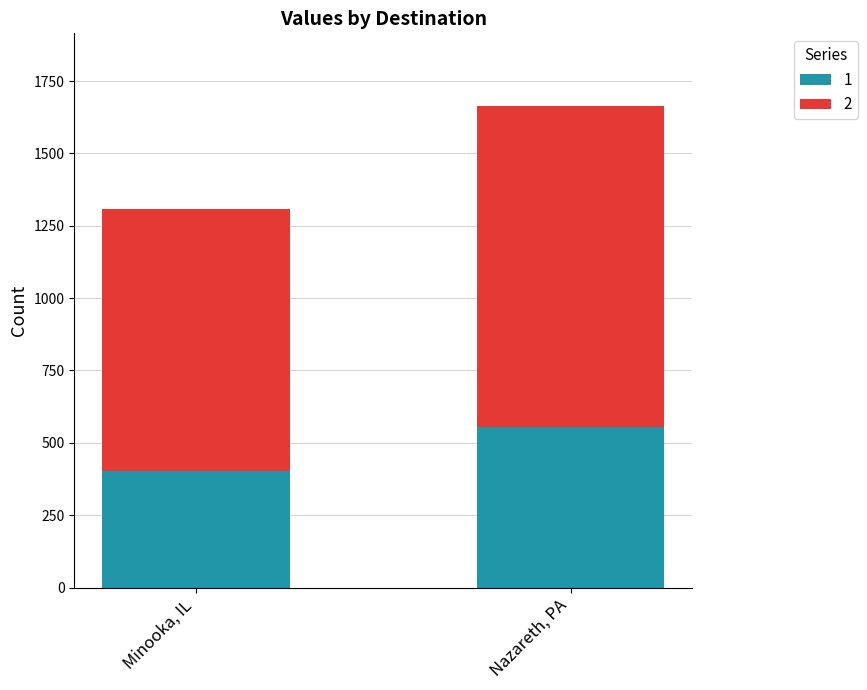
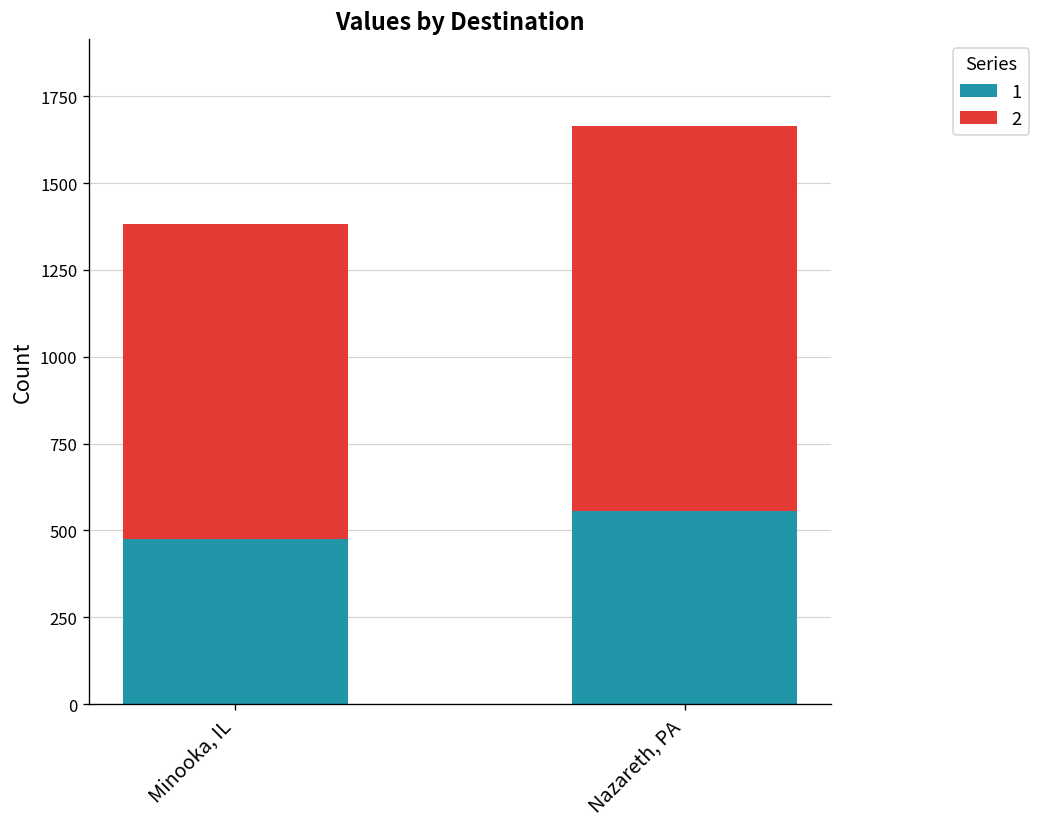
  {
    "1": {
-     "Minooka, IL": 400,
+     "Minooka, IL": 480,
      "Nazareth, PA": 560
    },
    "2": {
      "Minooka, IL": 910,
      "Nazareth, PA": 1110
    }
  }
